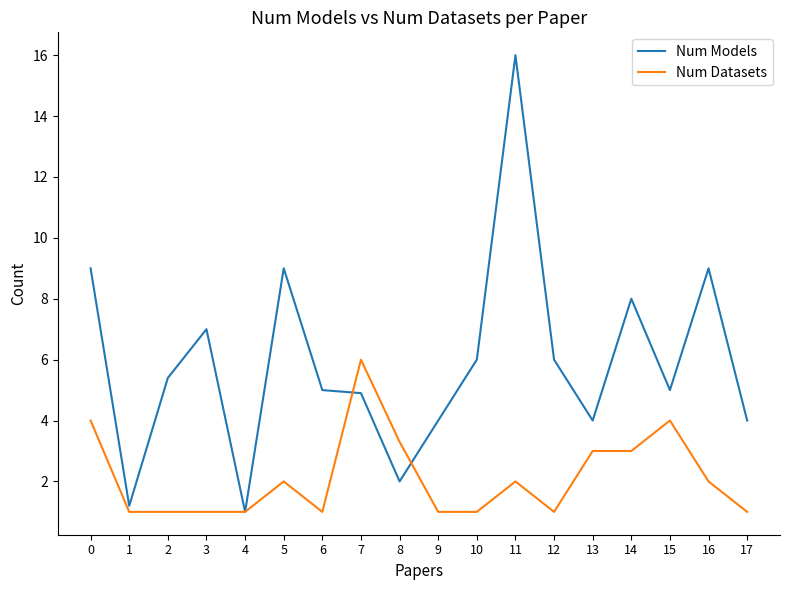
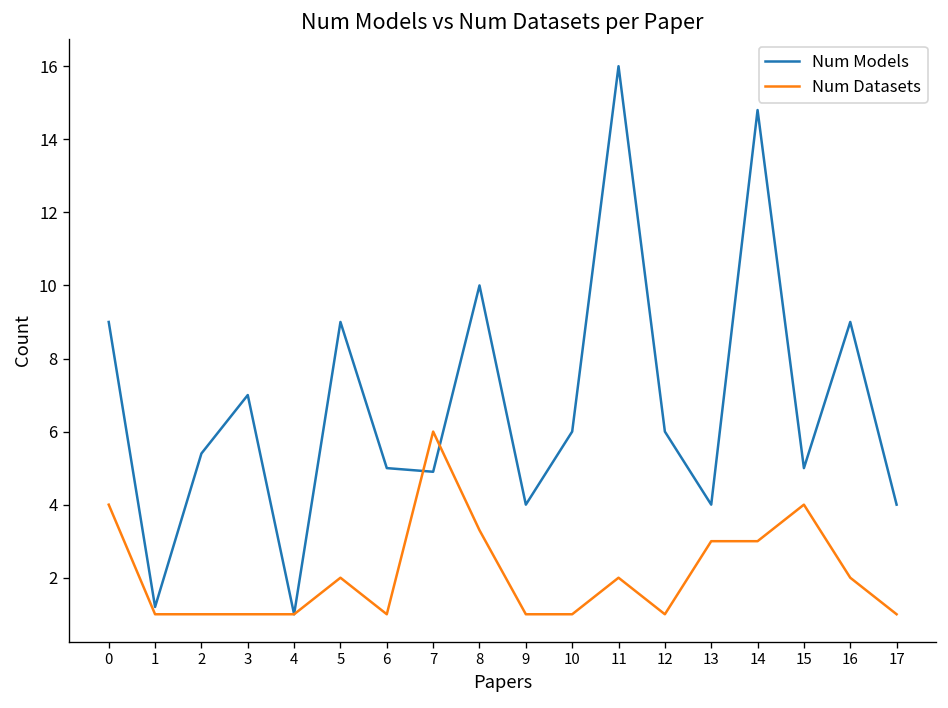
  {
    "Num Models": {
      "0": 9.0,
      "1": 1.2,
      "2": 5.4,
      "3": 7.0,
      "5": 9.0,
      "6": 5.0,
      "7": 4.9,
-     "8": 2,
+     "8": 10,
      "9": 4.0,
      "10": 6.0,
      "11": 16.0,
      "12": 6.0,
      "13": 4.0,
-     "14": 8.0,
+     "14": 14.8,
      "15": 5.0,
      "16": 9.0,
      "17": 4.0
    },
    "Num Datasets": {
      "0": 4.0,
      "1": 1.0,
      "2": 1.0,
      "3": 1.0,
      "5": 2.0,
      "6": 1.0,
      "7": 6.0,
      "8": 3.3,
      "9": 1.0,
      "10": 1.0,
      "11": 2.0,
      "12": 1.0,
      "13": 3.0,
      "14": 3.0,
      "15": 4.0,
      "16": 2.0,
      "17": 1.0
    }
  }
